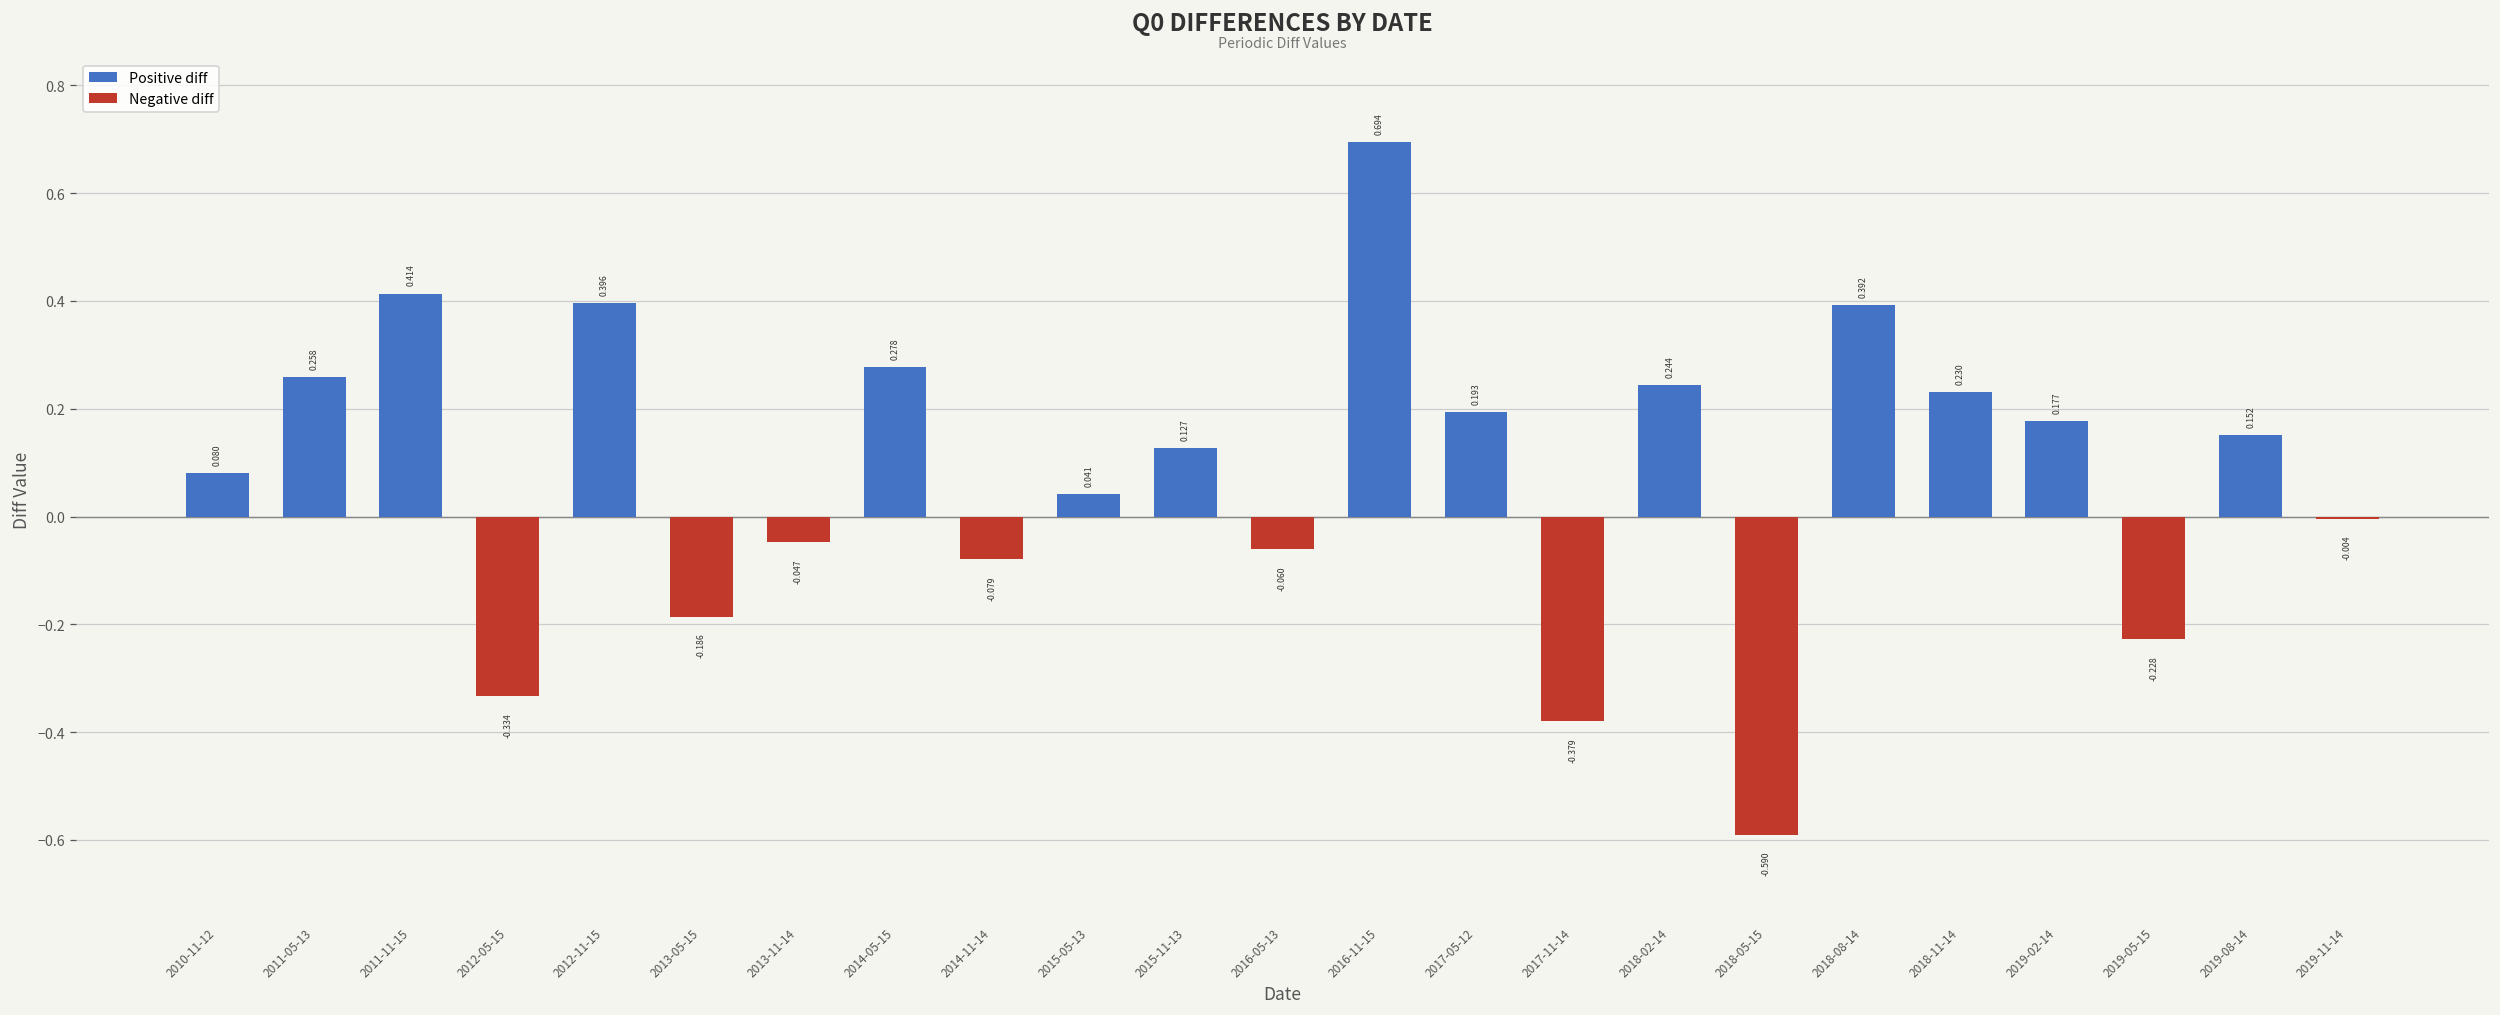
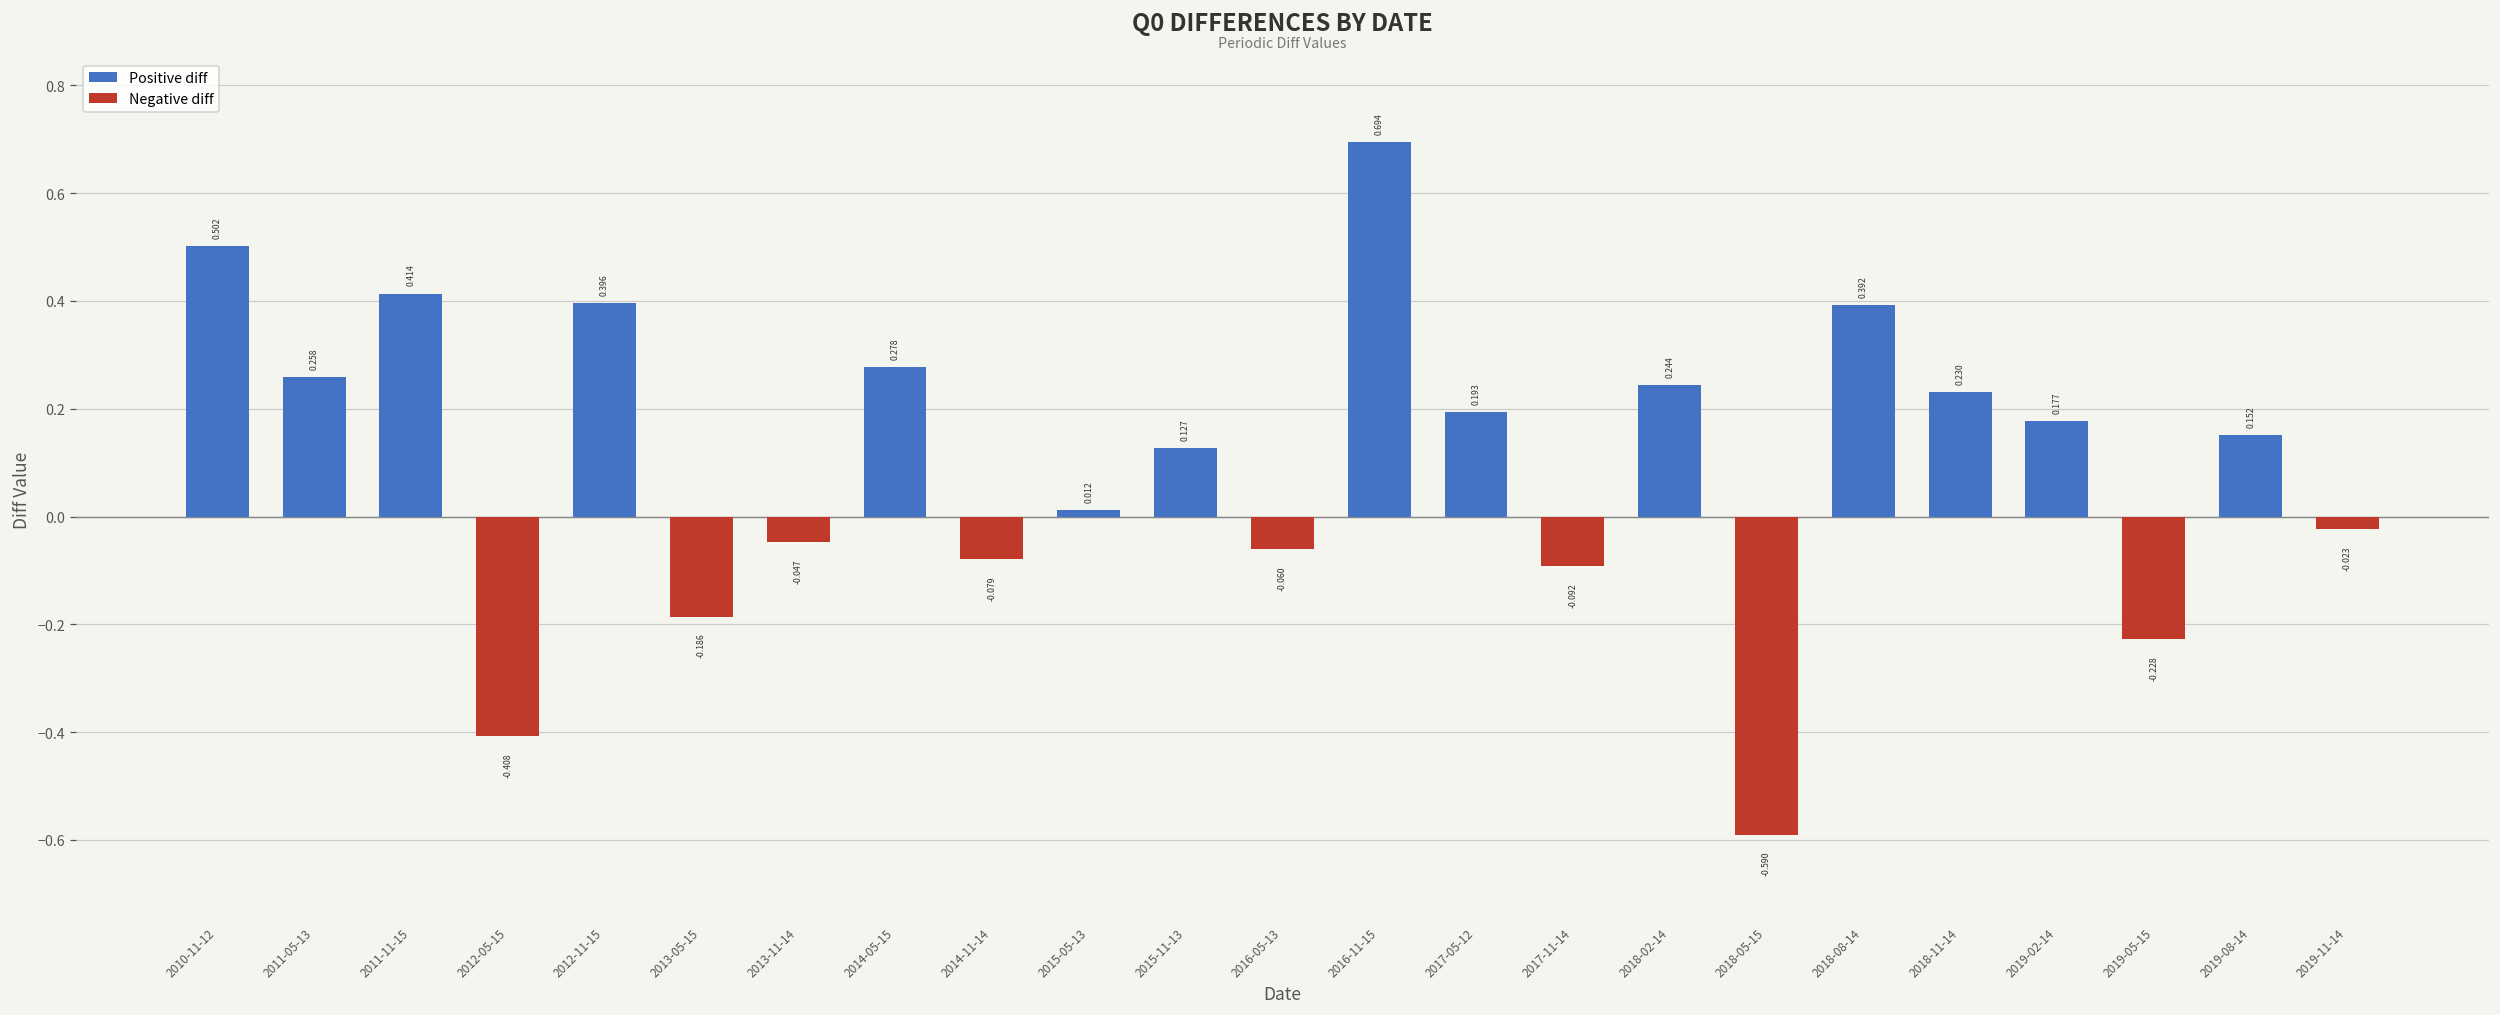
  {
-   "2010-11-12": 0.080,
+   "2010-11-12": 0.502,
    "2011-05-13": 0.258,
    "2011-11-15": 0.414,
-   "2012-05-15": -0.334,
+   "2012-05-15": -0.408,
    "2012-11-15": 0.396,
    "2013-05-15": -0.186,
    "2013-11-14": -0.047,
    "2014-05-15": 0.278,
    "2014-11-14": -0.079,
-   "2015-05-13": 0.041,
+   "2015-05-13": 0.012,
    "2015-11-13": 0.127,
    "2016-05-13": -0.060,
    "2016-11-15": 0.694,
    "2017-05-12": 0.193,
-   "2017-11-14": -0.379,
+   "2017-11-14": -0.092,
    "2018-02-14": 0.244,
    "2018-05-15": -0.590,
    "2018-08-14": 0.392,
    "2018-11-14": 0.230,
    "2019-02-14": 0.177,
    "2019-05-15": -0.228,
    "2019-08-14": 0.152,
-   "2019-11-14": -0.004
+   "2019-11-14": -0.023
  }
